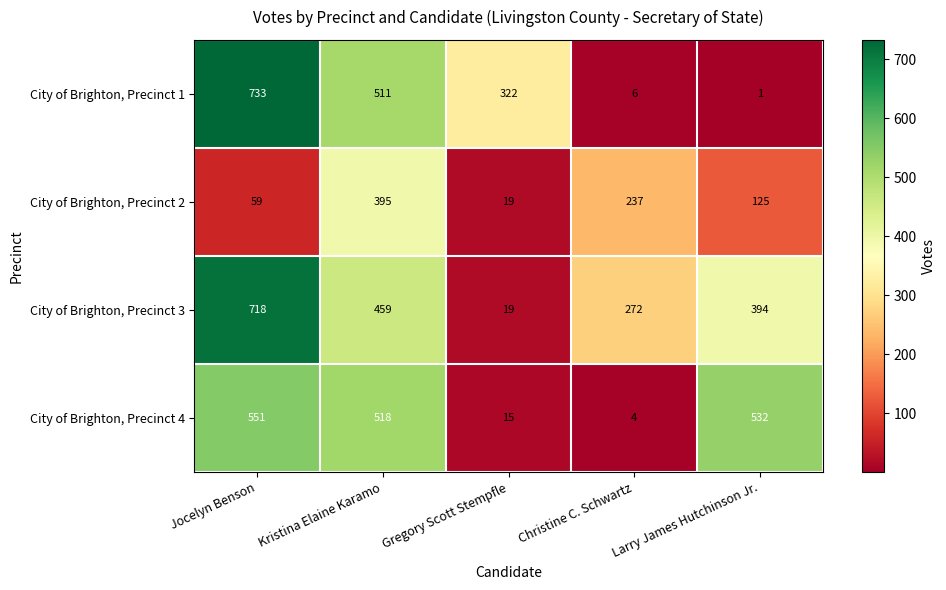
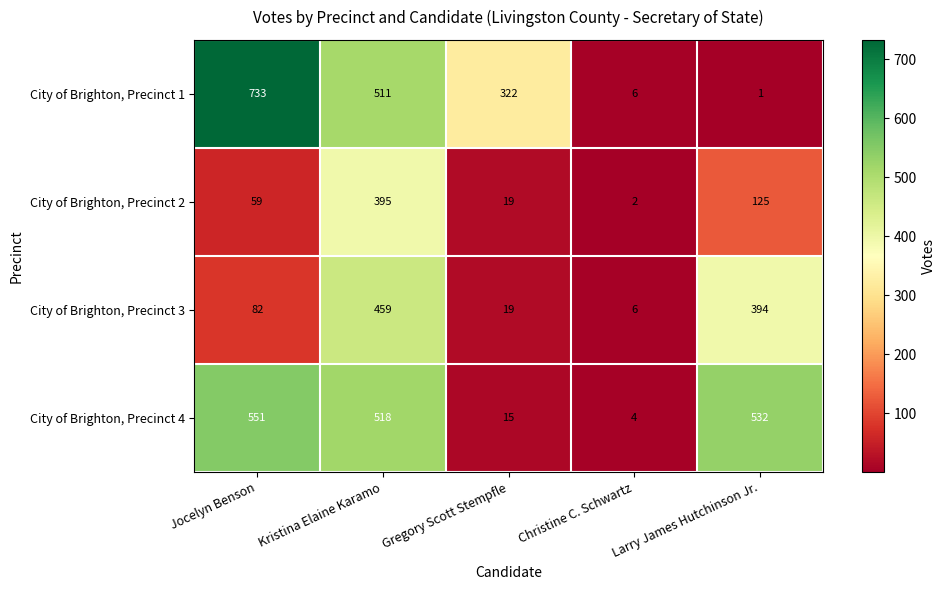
  {
    "City of Brighton, Precinct 1": {
      "Jocelyn Benson": 733,
      "Kristina Elaine Karamo": 511,
      "Gregory Scott Stempfle": 322,
      "Christine C. Schwartz": 6,
      "Larry James Hutchinson Jr.": 1
    },
    "City of Brighton, Precinct 2": {
      "Jocelyn Benson": 59,
      "Kristina Elaine Karamo": 395,
      "Gregory Scott Stempfle": 19,
-     "Christine C. Schwartz": 237,
+     "Christine C. Schwartz": 2,
      "Larry James Hutchinson Jr.": 125
    },
    "City of Brighton, Precinct 3": {
-     "Jocelyn Benson": 718,
+     "Jocelyn Benson": 82,
      "Kristina Elaine Karamo": 459,
      "Gregory Scott Stempfle": 19,
-     "Christine C. Schwartz": 272,
+     "Christine C. Schwartz": 6,
      "Larry James Hutchinson Jr.": 394
    },
    "City of Brighton, Precinct 4": {
      "Jocelyn Benson": 551,
      "Kristina Elaine Karamo": 518,
      "Gregory Scott Stempfle": 15,
      "Christine C. Schwartz": 4,
      "Larry James Hutchinson Jr.": 532
    }
  }
